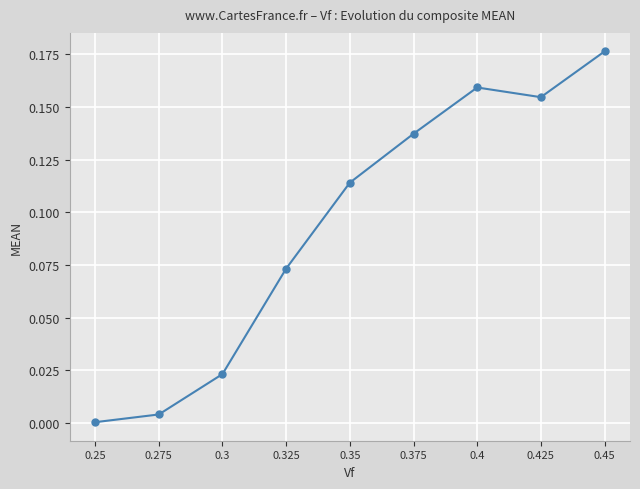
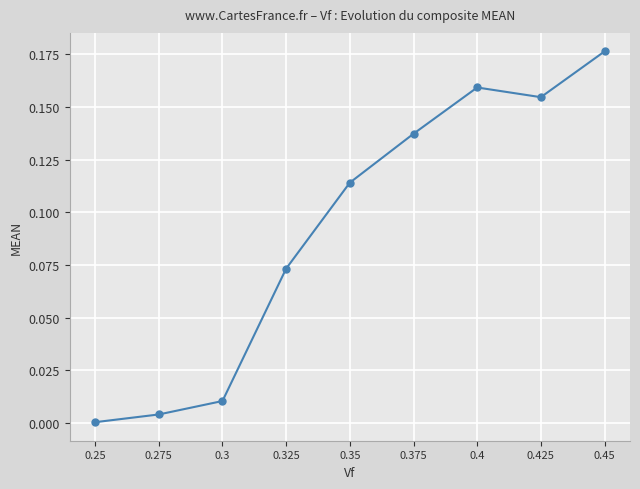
  {
    "0.25": 0.000,
    "0.275": 0.004,
-   "0.3": 0.023,
+   "0.3": 0.010,
    "0.325": 0.073,
    "0.35": 0.114,
    "0.375": 0.137,
    "0.4": 0.159,
    "0.425": 0.155,
    "0.45": 0.176
  }
